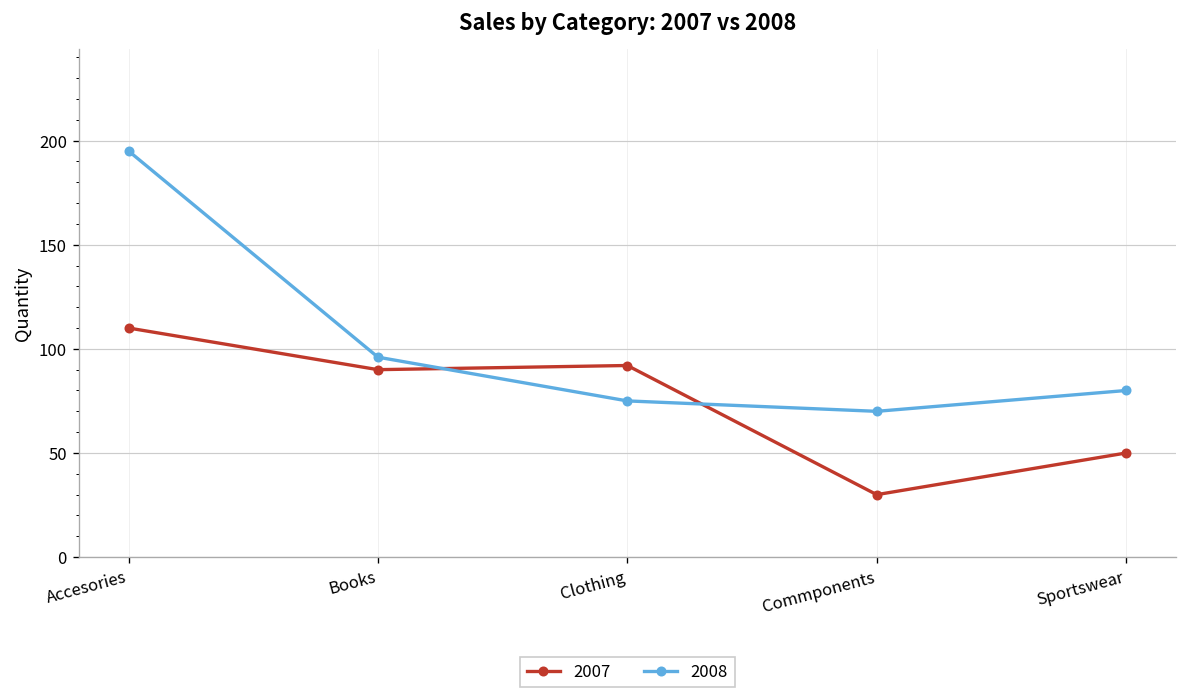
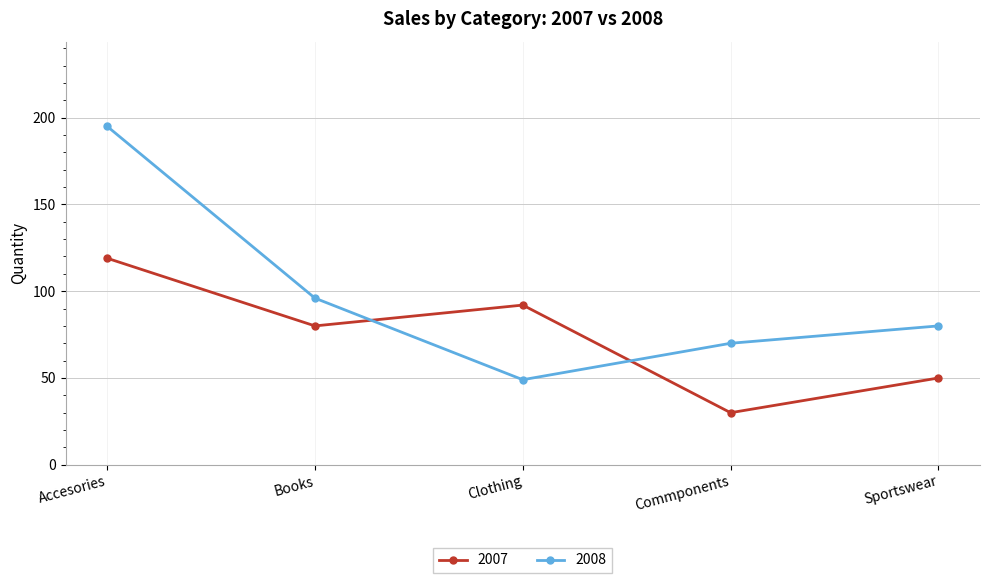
  {
    "2007": {
-     "Accesories": 110,
-     "Books": 90,
+     "Accesories": 119,
+     "Books": 80,
      "Clothing": 92,
      "Commponents": 30,
      "Sportswear": 50
    },
    "2008": {
      "Accesories": 195,
      "Books": 96,
-     "Clothing": 75,
+     "Clothing": 49,
      "Commponents": 70,
      "Sportswear": 80
    }
  }
